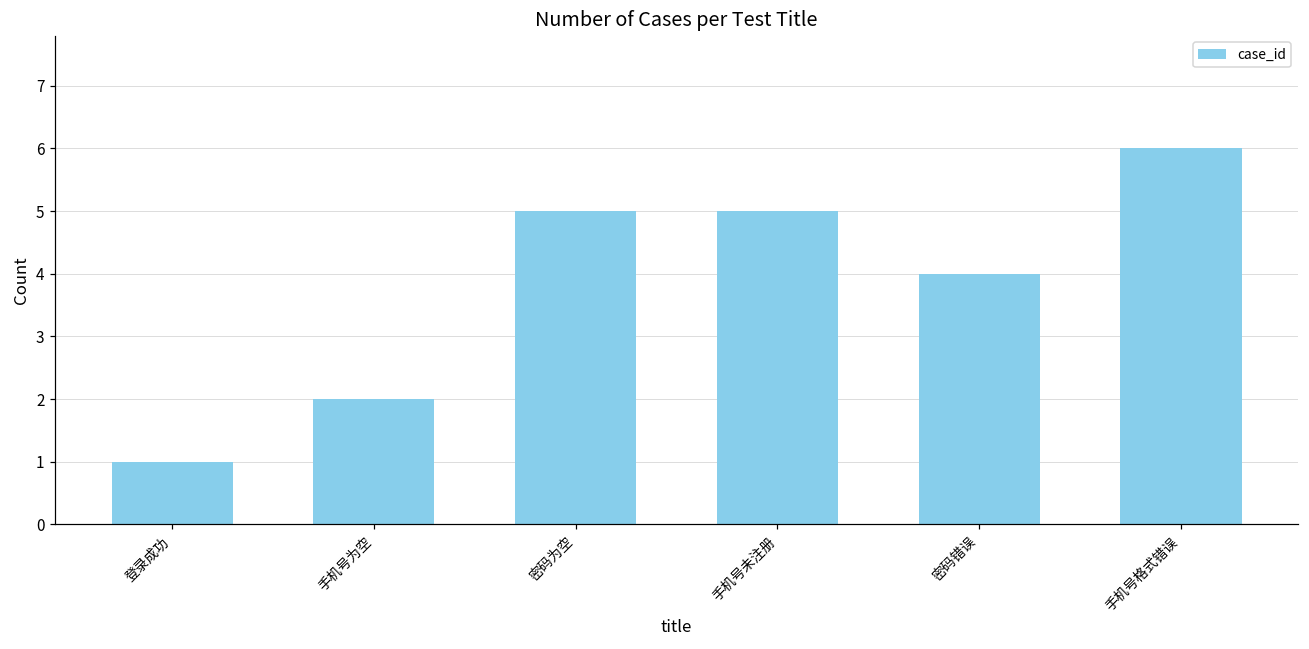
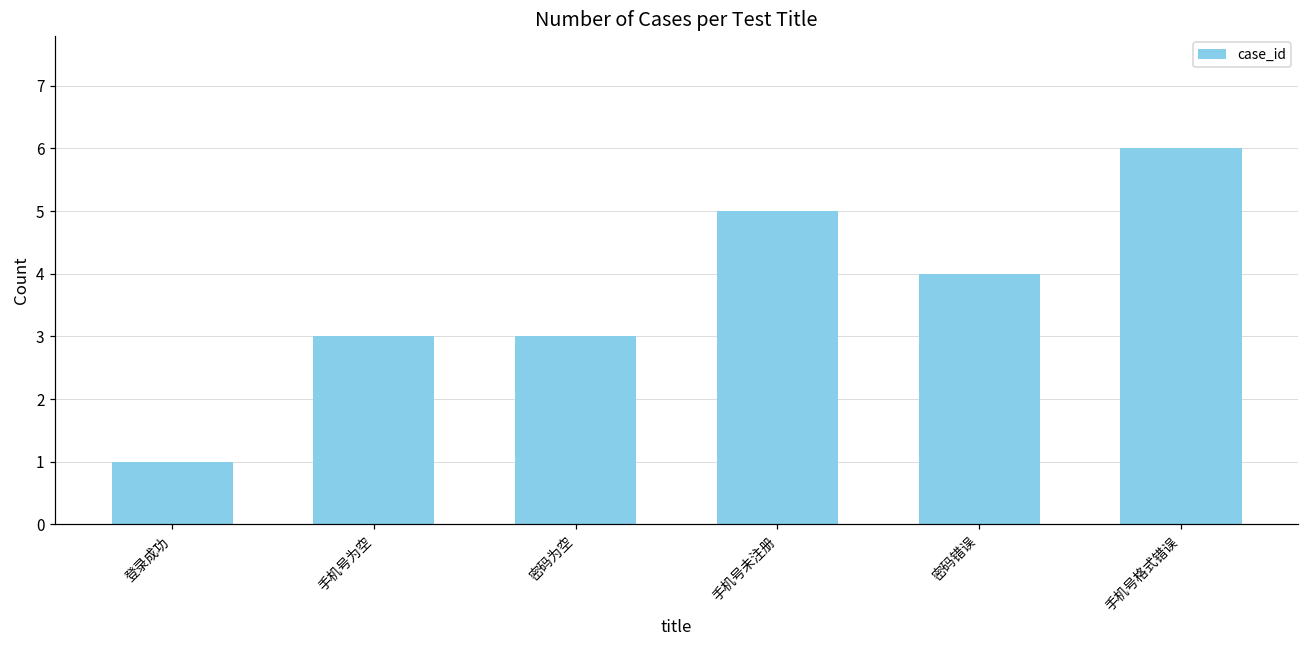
  {
    "登录成功": 1,
-   "手机号为空": 2,
-   "密码为空": 5,
+   "手机号为空": 3,
+   "密码为空": 3,
    "手机号未注册": 5,
    "密码错误": 4,
    "手机号格式错误": 6
  }
